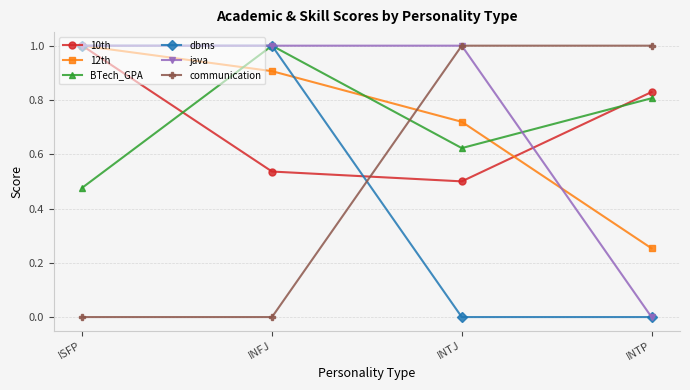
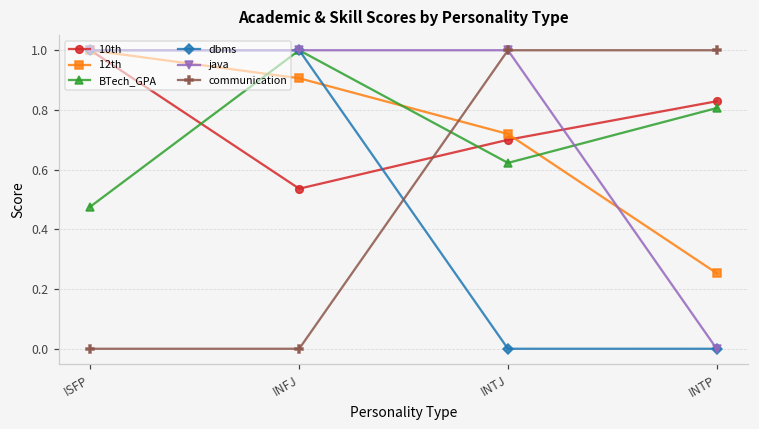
  {
    "10th": {
      "INFJ": 0.54,
-     "INTJ": 0.5,
+     "INTJ": 0.7,
      "INTP": 0.83
    },
    "12th": {
      "INFJ": 0.9,
      "INTJ": 0.72,
      "INTP": 0.25
    },
    "BTech_GPA": {
      "ISFP": 0.48,
      "INTJ": 0.62,
      "INTP": 0.8
    },
    "dbms": {
      "INTJ": 0.0
    },
    "communication": {
      "ISFP": 0.0,
      "INFJ": 0.0,
      "INTP": 1.0
    }
  }
